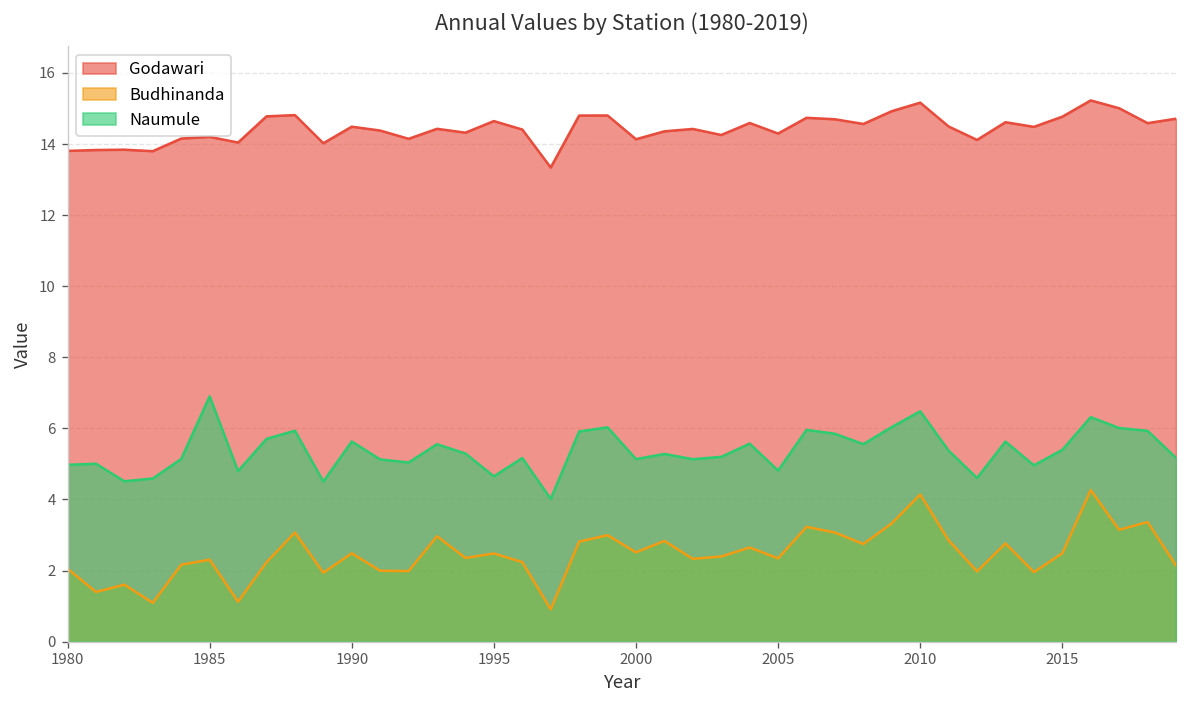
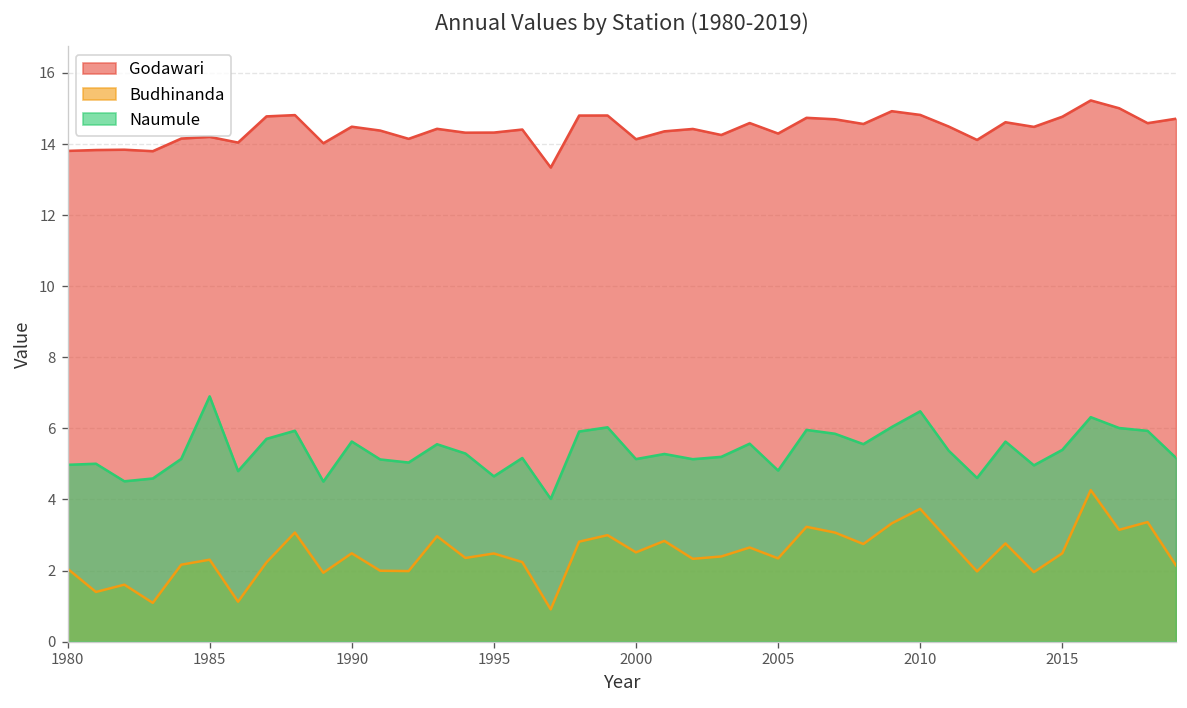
  {
    "Godawari": {
      "1980": 13.8,
      "1985": 14.2,
      "1990": 14.5,
-     "1995": 14.6,
+     "1995": 14.3,
      "2000": 14.1,
      "2005": 14.3,
-     "2010": 15.2,
+     "2010": 14.8,
      "2015": 14.8
    },
    "Budhinanda": {
      "1980": 2.1,
      "1985": 2.3,
      "1990": 2.5,
      "1995": 2.5,
      "2000": 2.5,
      "2005": 2.3,
-     "2010": 4.1,
+     "2010": 3.7,
      "2015": 2.5
    },
    "Naumule": {
      "1980": 5.0,
      "1985": 6.9,
      "1990": 5.6,
      "1995": 4.7,
      "2000": 5.1,
      "2005": 4.8,
      "2010": 6.5,
      "2015": 5.4
    }
  }
